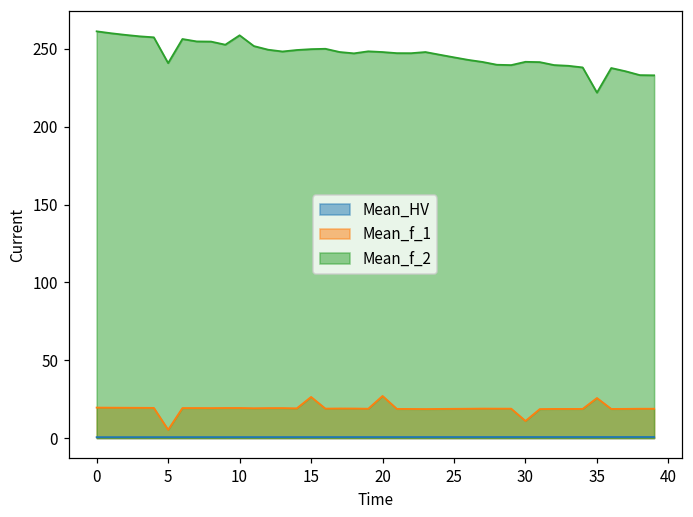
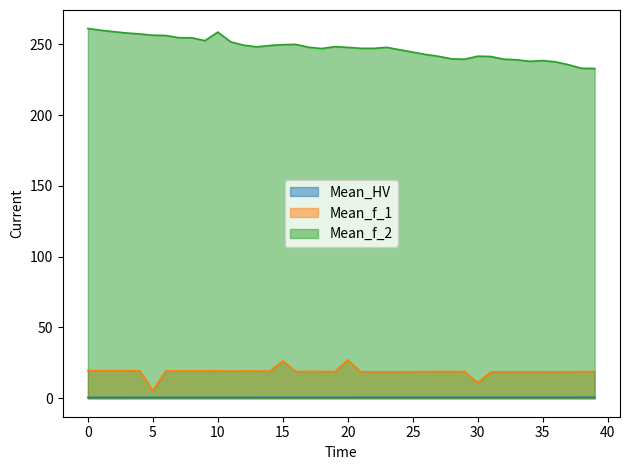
  {
    "Mean_HV": {
      "0": 1,
      "5": 1,
      "10": 1,
      "15": 1,
      "20": 1,
      "25": 1,
      "30": 1,
      "35": 1
    },
    "Mean_f_1": {
      "0": 20,
      "5": 5,
      "10": 19,
      "15": 26,
      "20": 27,
      "25": 19,
      "30": 11,
-     "35": 26
+     "35": 19
    },
    "Mean_f_2": {
      "0": 261,
-     "5": 241,
+     "5": 257,
      "10": 259,
      "15": 250,
      "20": 248,
      "25": 245,
      "30": 242,
-     "35": 222
+     "35": 239
    }
  }
